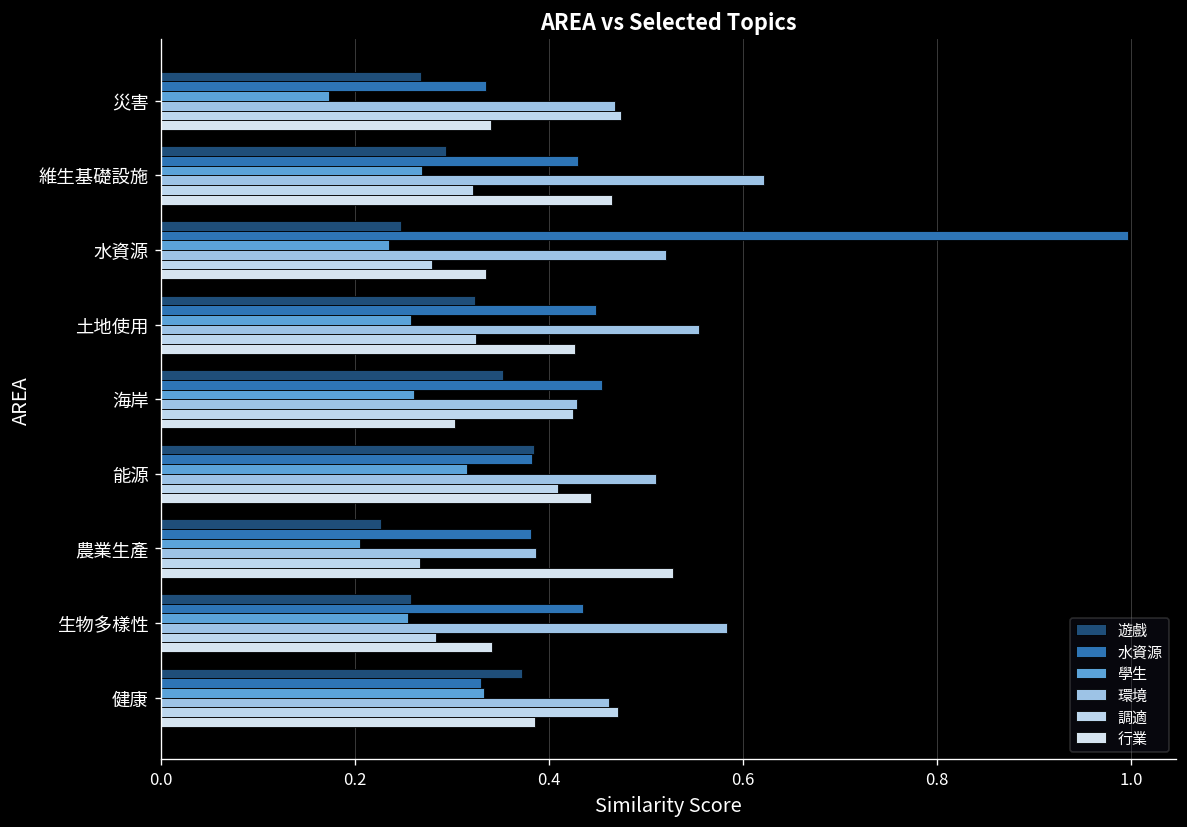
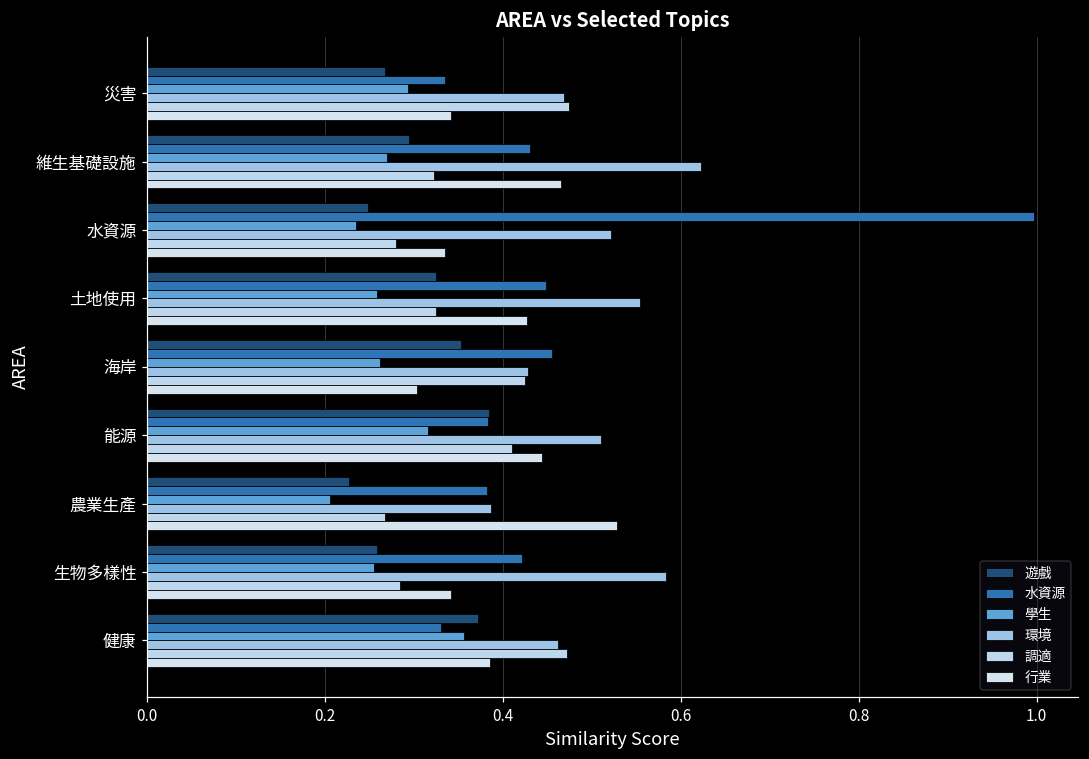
  {
    "遊戲": {
      "災害": 0.27,
      "維生基礎設施": 0.29,
      "水資源": 0.25,
      "土地使用": 0.32,
      "海岸": 0.35,
      "能源": 0.38,
      "農業生產": 0.23,
      "生物多樣性": 0.26,
      "健康": 0.37
    },
    "水資源": {
      "災害": 0.34,
      "維生基礎設施": 0.43,
      "水資源": 1.00,
      "土地使用": 0.45,
      "海岸": 0.46,
      "能源": 0.38,
      "農業生產": 0.38,
-     "生物多樣性": 0.44,
+     "生物多樣性": 0.42,
      "健康": 0.33
    },
    "學生": {
-     "災害": 0.17,
+     "災害": 0.29,
      "維生基礎設施": 0.27,
      "水資源": 0.24,
      "土地使用": 0.26,
      "海岸": 0.26,
      "能源": 0.32,
      "農業生產": 0.21,
      "生物多樣性": 0.25,
-     "健康": 0.33
+     "健康": 0.36
    }
  }
